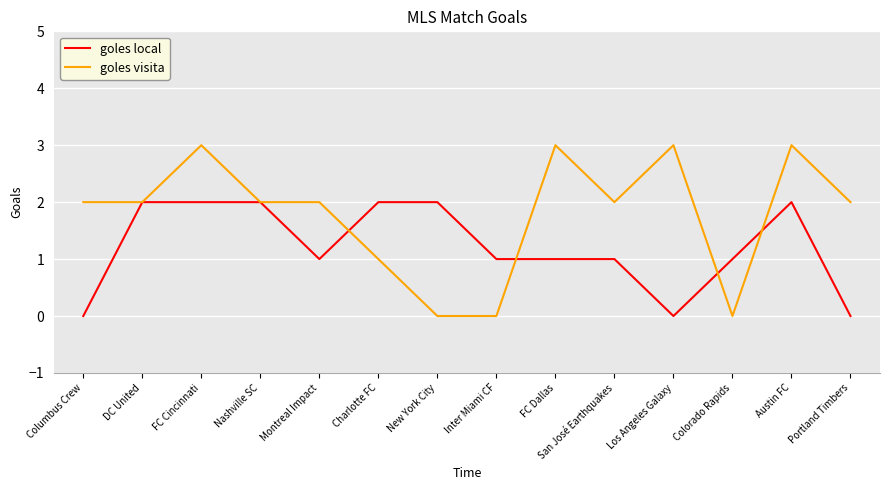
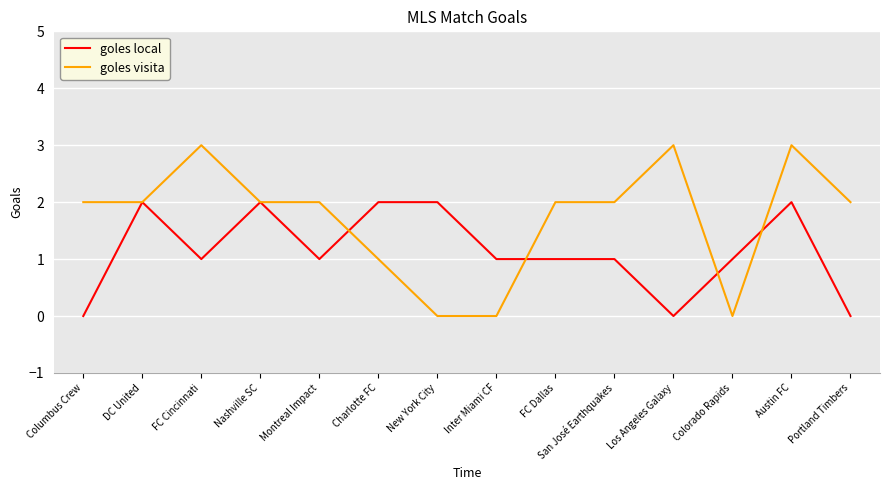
  {
    "goles local": {
      "Columbus Crew": 0,
-     "FC Cincinnati": 2,
+     "FC Cincinnati": 1,
      "Montreal Impact": 1,
      "Charlotte FC": 2,
      "New York City": 2,
      "Inter Miami CF": 1,
      "FC Dallas": 1,
      "San José Earthquakes": 1,
      "Los Angeles Galaxy": 0,
      "Colorado Rapids": 1,
      "Austin FC": 2,
      "Portland Timbers": 0
    },
    "goles visita": {
      "Columbus Crew": 2,
      "FC Cincinnati": 3,
      "Montreal Impact": 2,
      "Charlotte FC": 1,
      "New York City": 0,
      "Inter Miami CF": 0,
-     "FC Dallas": 3,
+     "FC Dallas": 2,
      "San José Earthquakes": 2,
      "Los Angeles Galaxy": 3,
      "Colorado Rapids": 0,
      "Austin FC": 3,
      "Portland Timbers": 2
    }
  }
